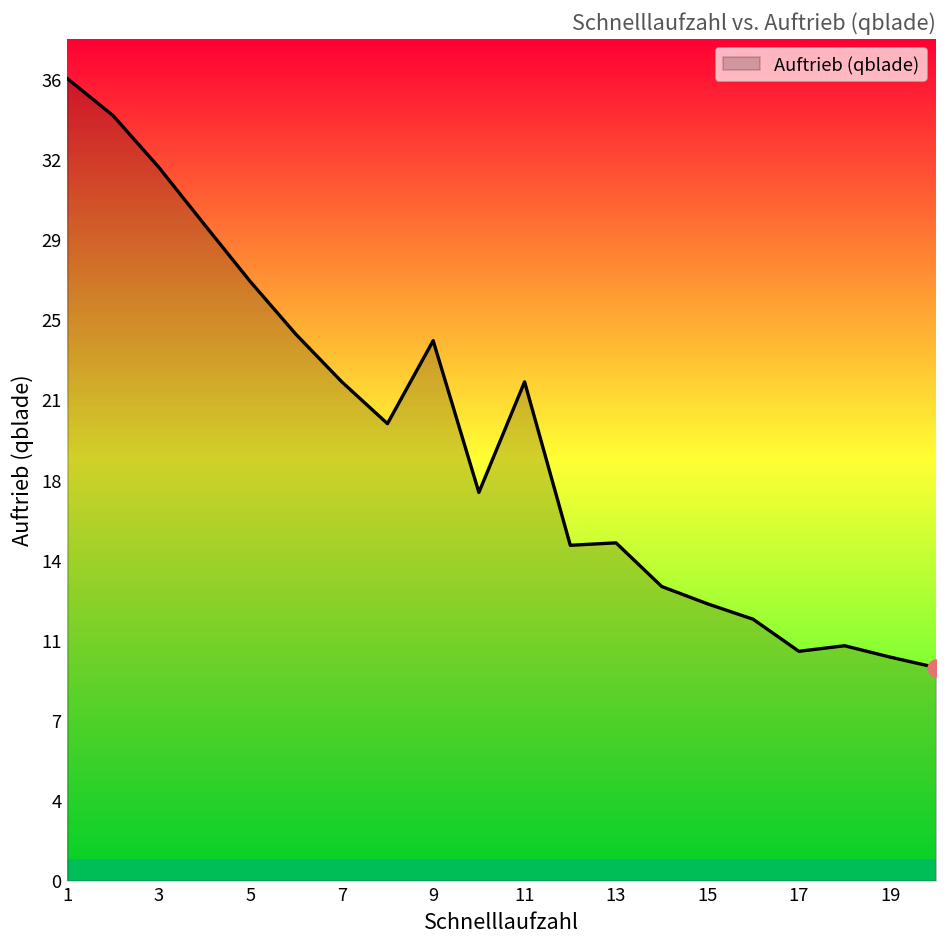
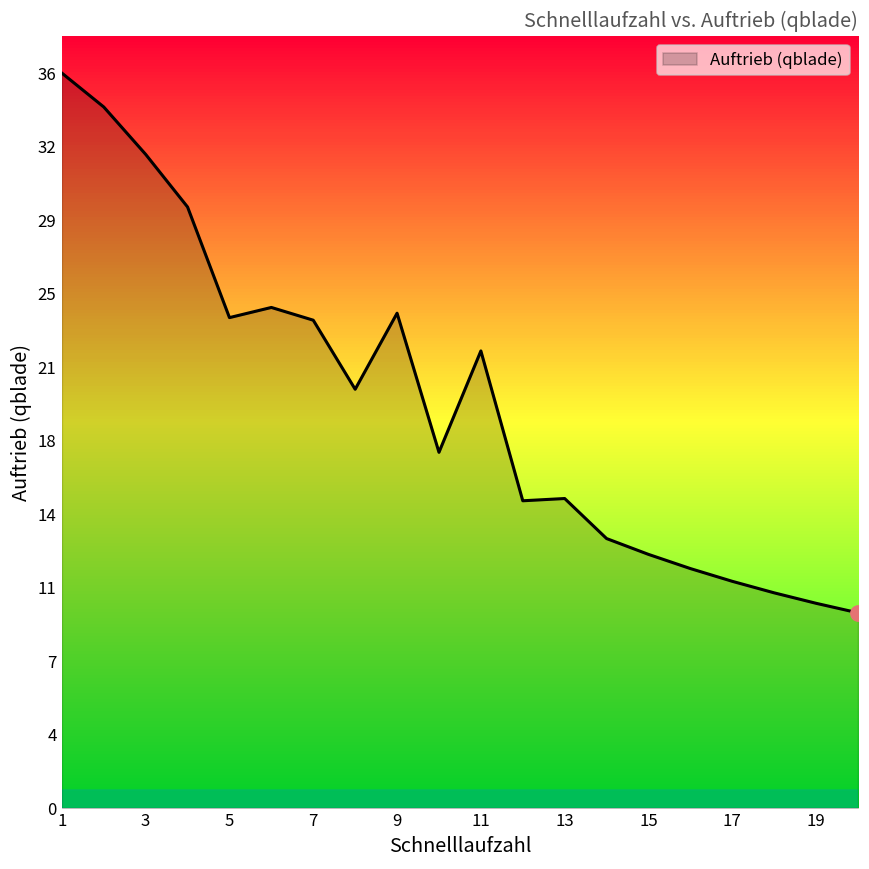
  {
    "Auftrieb (qblade)": {
      "1": 35.7,
      "3": 31.7,
-     "5": 26.6,
-     "7": 22.2,
+     "5": 23.8,
+     "7": 23.7,
      "9": 24.0,
      "11": 22.2,
      "13": 15.0,
      "15": 12.3,
-     "17": 10.2,
+     "17": 11.0,
      "19": 9.9
    }
  }
